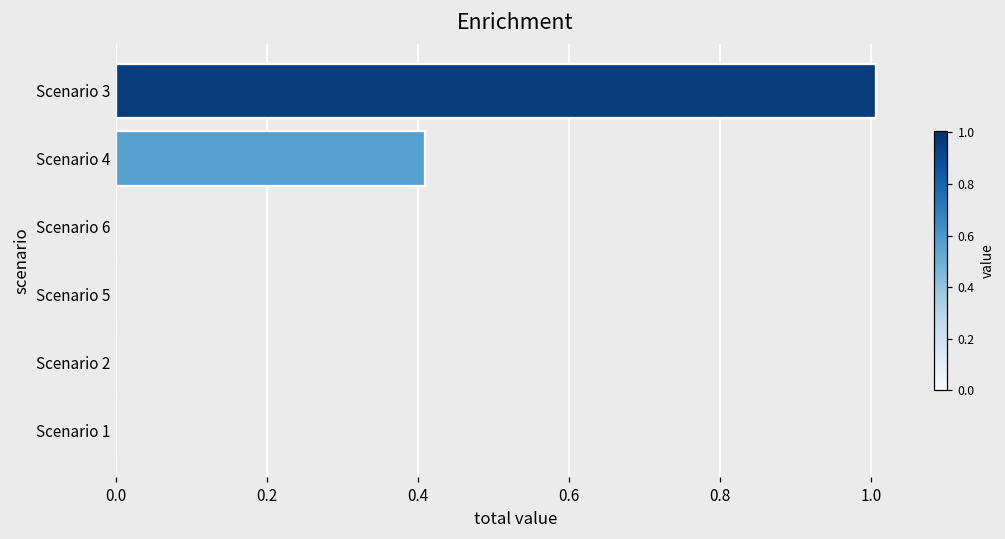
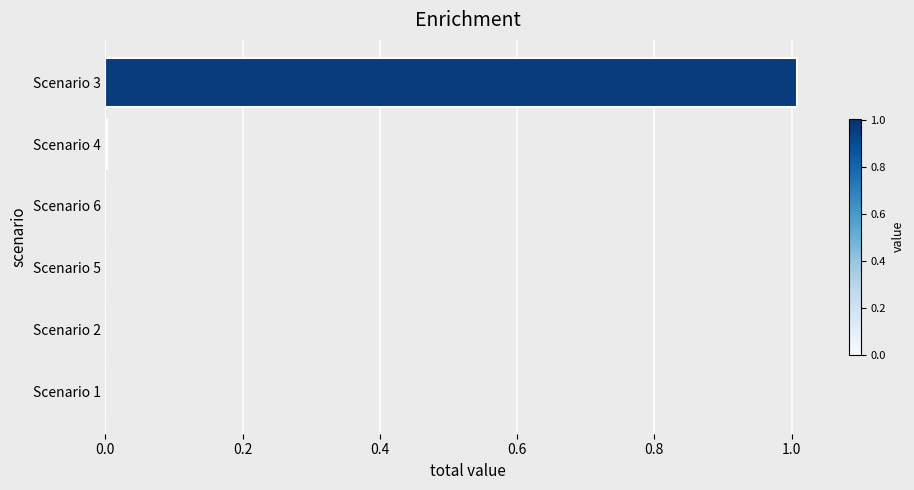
  {
    "Scenario 3": 1.01,
-   "Scenario 4": 0.41,
+   "Scenario 4": 0.00,
    "Scenario 6": 0.00,
    "Scenario 5": 0.00,
    "Scenario 2": 0.00,
    "Scenario 1": 0.00
  }
